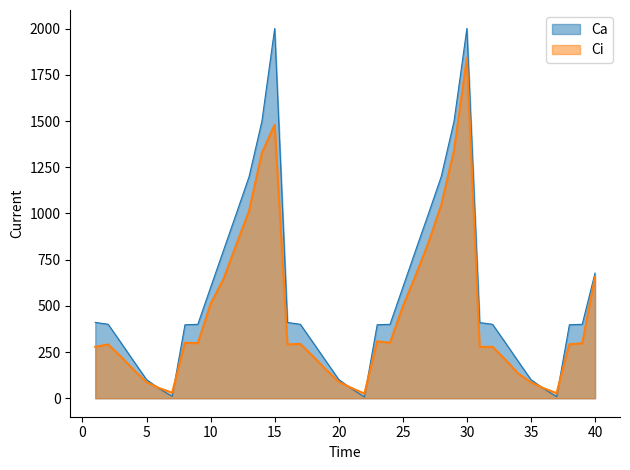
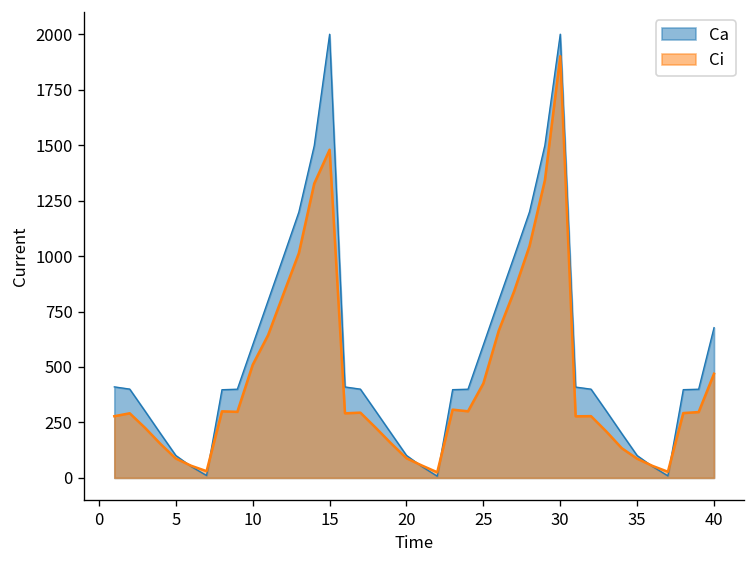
  {
    "Ca": {
      "10": 600,
      "15": 2000,
      "25": 600,
      "30": 2000,
      "35": 100,
      "40": 680
    },
    "Ci": {
      "10": 510,
      "15": 1480,
-     "25": 500,
-     "30": 1840,
+     "25": 430,
+     "30": 1900,
      "35": 90,
-     "40": 650
+     "40": 470
    }
  }
